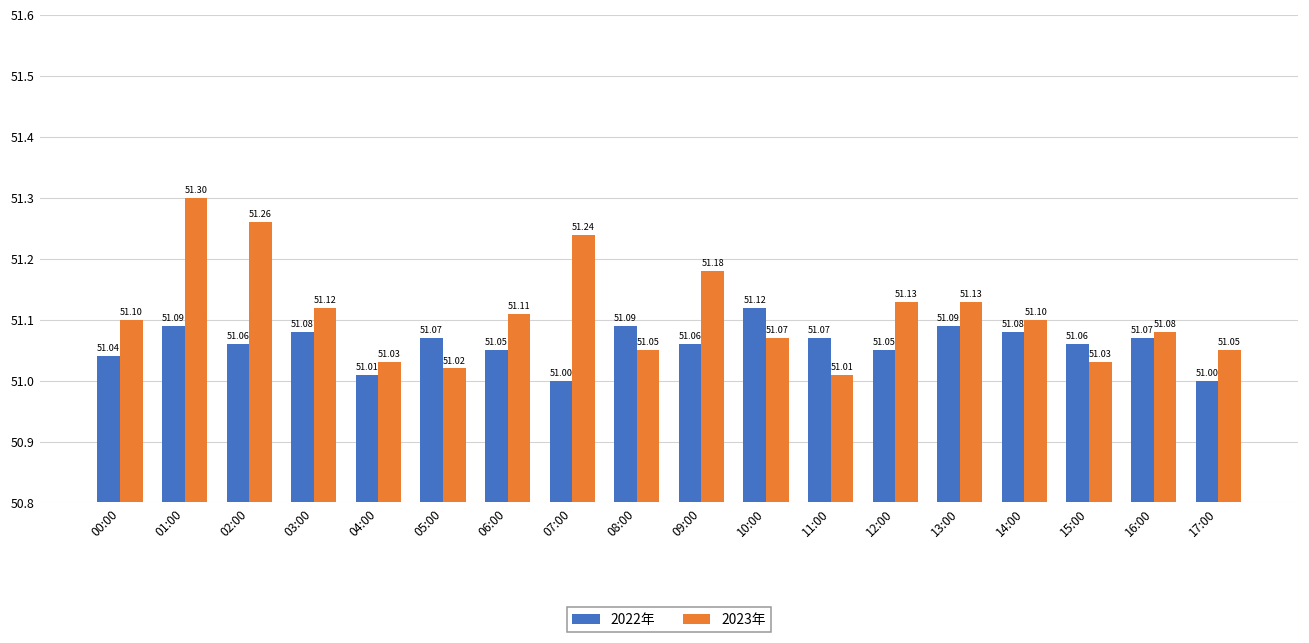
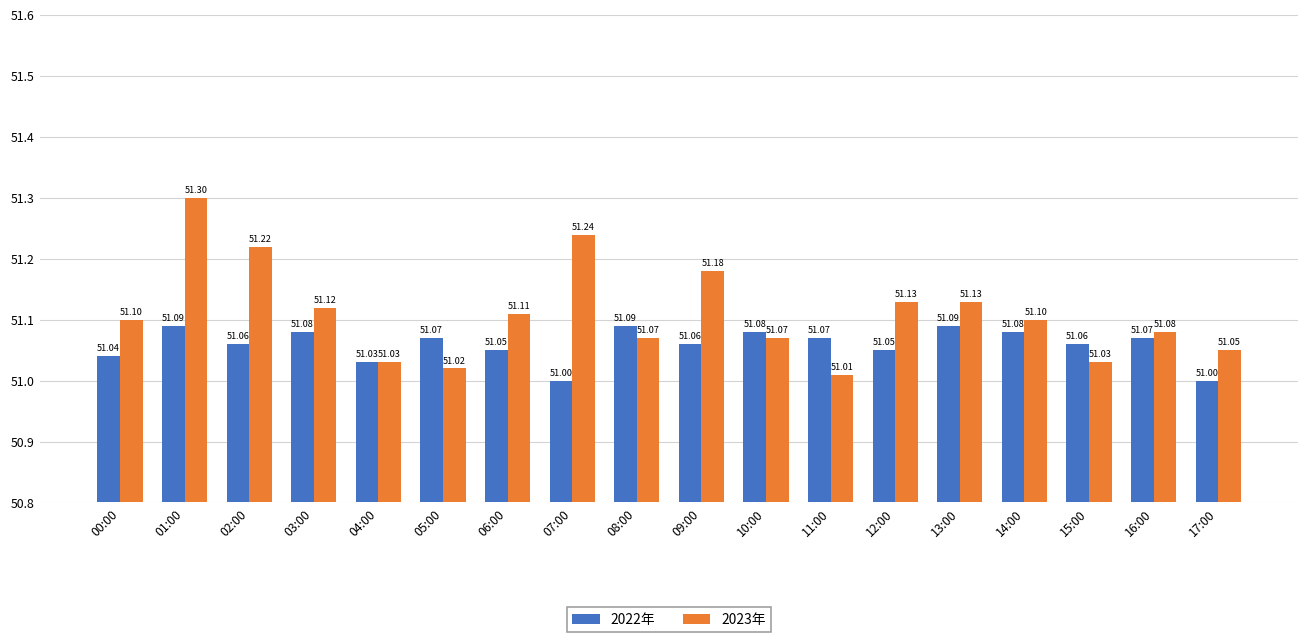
  {
    "2022年": {
      "00:00": 51.04,
      "01:00": 51.09,
      "02:00": 51.06,
      "03:00": 51.08,
-     "04:00": 51.01,
+     "04:00": 51.03,
      "05:00": 51.07,
      "06:00": 51.05,
      "07:00": 51.00,
      "08:00": 51.09,
      "09:00": 51.06,
-     "10:00": 51.12,
+     "10:00": 51.08,
      "11:00": 51.07,
      "12:00": 51.05,
      "13:00": 51.09,
      "14:00": 51.08,
      "15:00": 51.06,
      "16:00": 51.07,
      "17:00": 51.00
    },
    "2023年": {
      "00:00": 51.10,
      "01:00": 51.30,
-     "02:00": 51.26,
+     "02:00": 51.22,
      "03:00": 51.12,
      "04:00": 51.03,
      "05:00": 51.02,
      "06:00": 51.11,
      "07:00": 51.24,
-     "08:00": 51.05,
+     "08:00": 51.07,
      "09:00": 51.18,
      "10:00": 51.07,
      "11:00": 51.01,
      "12:00": 51.13,
      "13:00": 51.13,
      "14:00": 51.10,
      "15:00": 51.03,
      "16:00": 51.08,
      "17:00": 51.05
    }
  }
